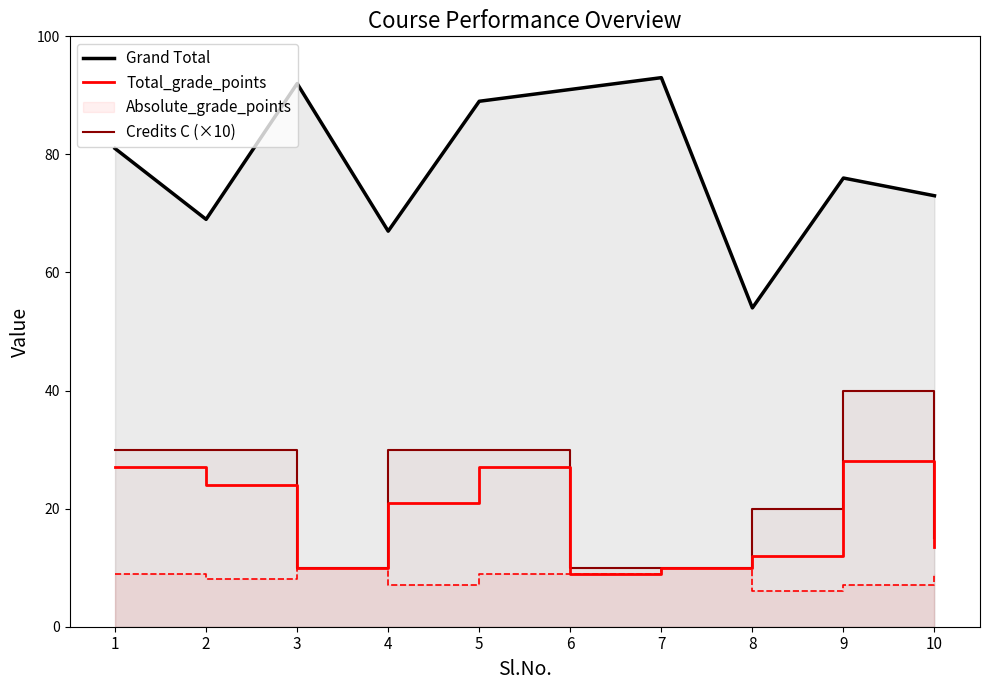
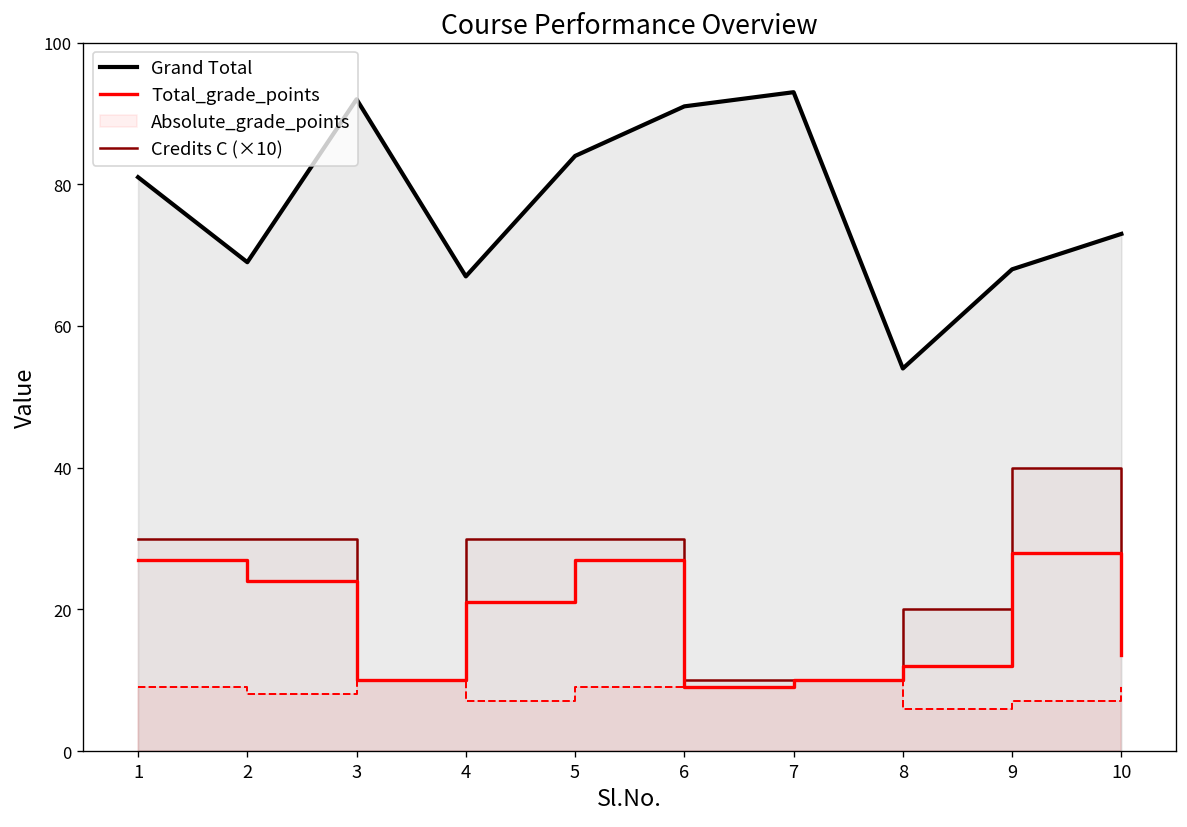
  {
    "Grand Total": {
      "1": 81,
      "2": 69,
      "4": 67,
-     "5": 89,
+     "5": 84,
      "6": 91,
      "7": 93,
      "8": 54,
-     "9": 76,
+     "9": 68,
      "10": 73
    }
  }
